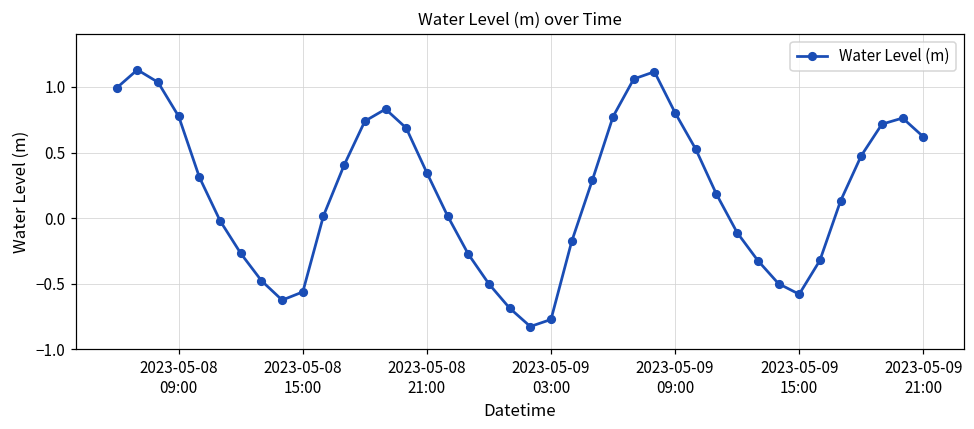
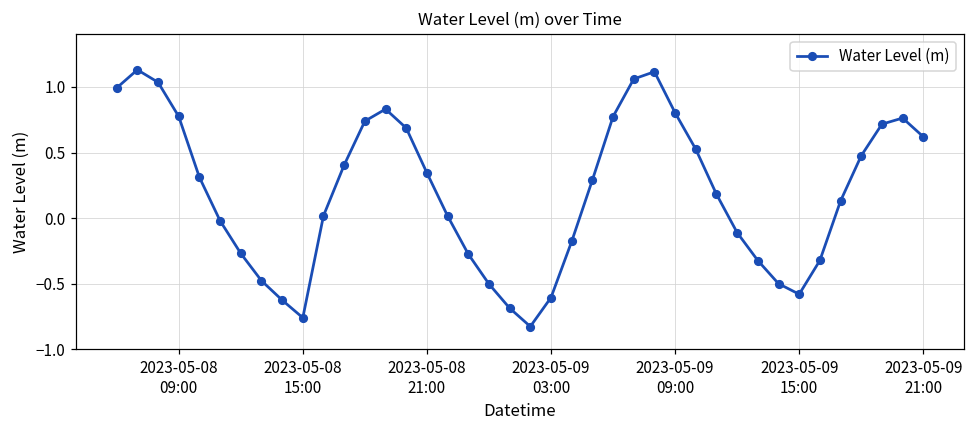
  {
    "2023-05-08 09:00": 0.77,
-   "2023-05-08 15:00": -0.56,
+   "2023-05-08 15:00": -0.76,
    "2023-05-08 21:00": 0.34,
-   "2023-05-09 03:00": -0.77,
+   "2023-05-09 03:00": -0.61,
    "2023-05-09 09:00": 0.80,
    "2023-05-09 15:00": -0.58,
    "2023-05-09 21:00": 0.62
  }
